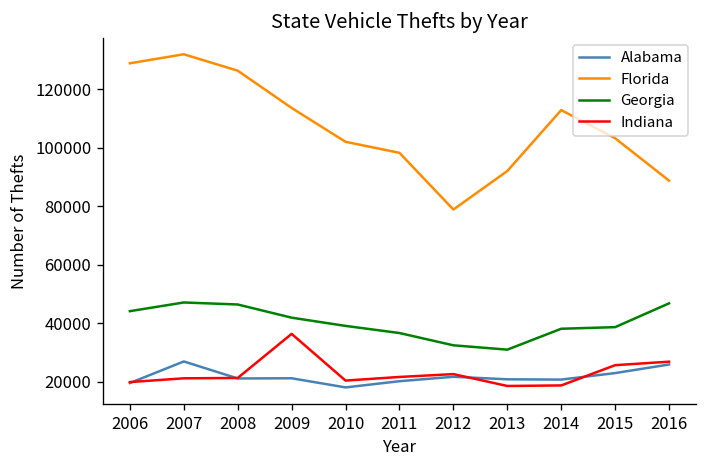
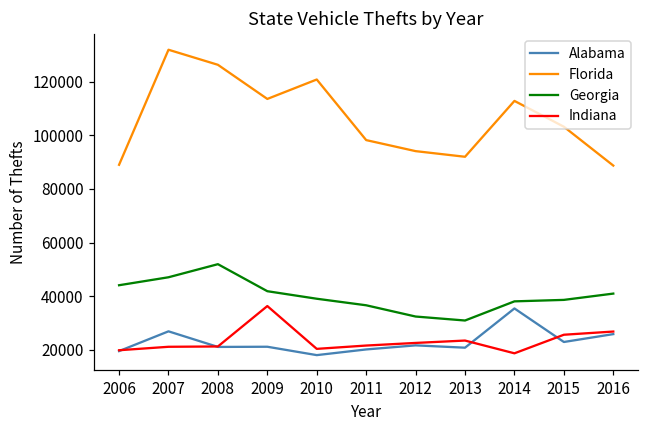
  {
    "Alabama": {
      "2007": 27000,
      "2009": 21000,
      "2010": 18000,
      "2011": 20000,
      "2013": 21000,
-     "2014": 21000,
+     "2014": 35000,
      "2015": 23000
    },
    "Florida": {
-     "2006": 129000,
+     "2006": 89000,
      "2007": 132000,
      "2008": 126000,
      "2009": 114000,
-     "2010": 102000,
+     "2010": 121000,
      "2011": 98000,
-     "2012": 79000,
+     "2012": 94000,
      "2013": 92000,
      "2014": 113000,
      "2016": 89000
    },
    "Georgia": {
      "2006": 44000,
      "2007": 47000,
-     "2008": 46000,
+     "2008": 52000,
      "2009": 42000,
      "2010": 39000,
      "2011": 37000,
      "2012": 32000,
      "2013": 31000,
      "2014": 38000,
      "2015": 39000,
-     "2016": 47000
+     "2016": 41000
    },
    "Indiana": {
      "2007": 21000,
      "2009": 36000,
      "2010": 20000,
      "2011": 22000,
-     "2013": 19000,
+     "2013": 23000,
      "2014": 19000,
      "2015": 26000
    }
  }
